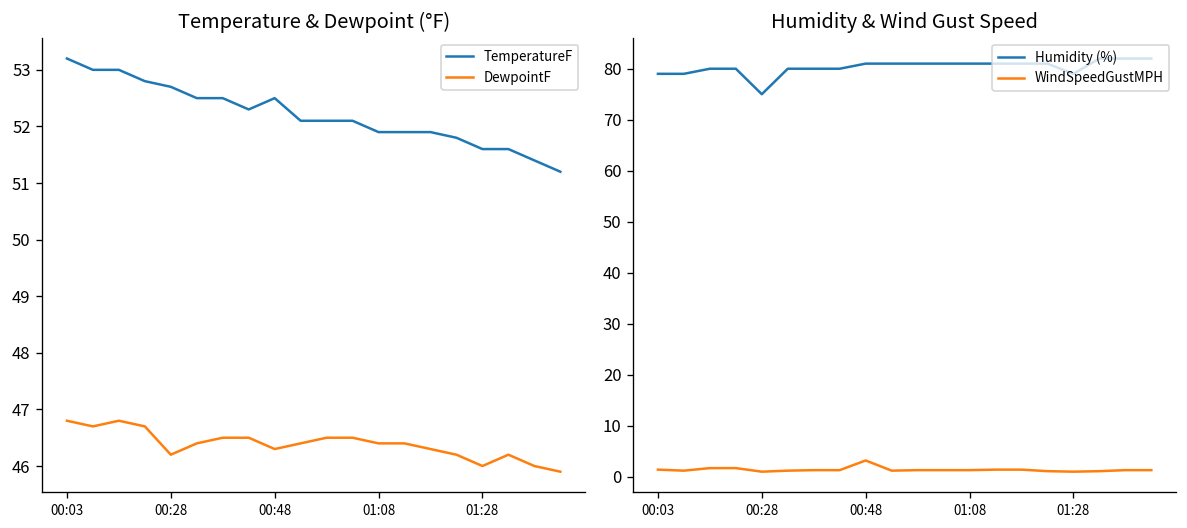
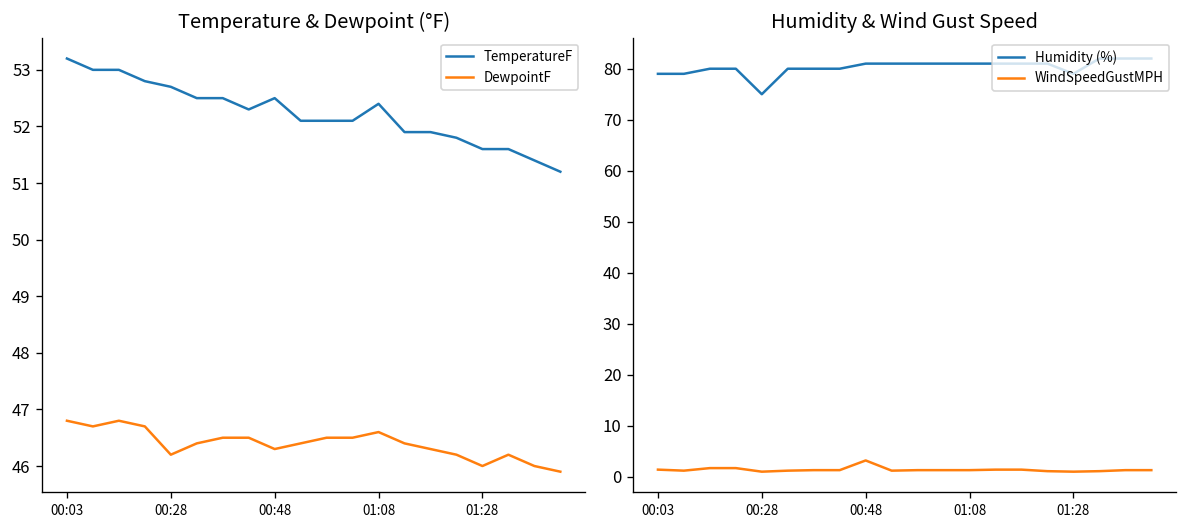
  {
    "Temperature & Dewpoint (°F)": {
      "TemperatureF": {
        "00:03": 53.2,
        "00:28": 52.7,
        "00:48": 52.5,
-       "01:08": 51.9,
+       "01:08": 52.4,
        "01:28": 51.6
      },
      "DewpointF": {
        "00:03": 46.8,
        "00:28": 46.2,
        "00:48": 46.3,
-       "01:08": 46.4,
+       "01:08": 46.6,
        "01:28": 46.0
      }
    },
    "Humidity & Wind Gust Speed": {
      "Humidity (%)": {
        "00:03": 79,
        "00:28": 75,
        "00:48": 81,
        "01:08": 81
      },
      "WindSpeedGustMPH": {
        "00:03": 1,
        "00:28": 1,
        "00:48": 3,
        "01:08": 1,
        "01:28": 1
      }
    }
  }
